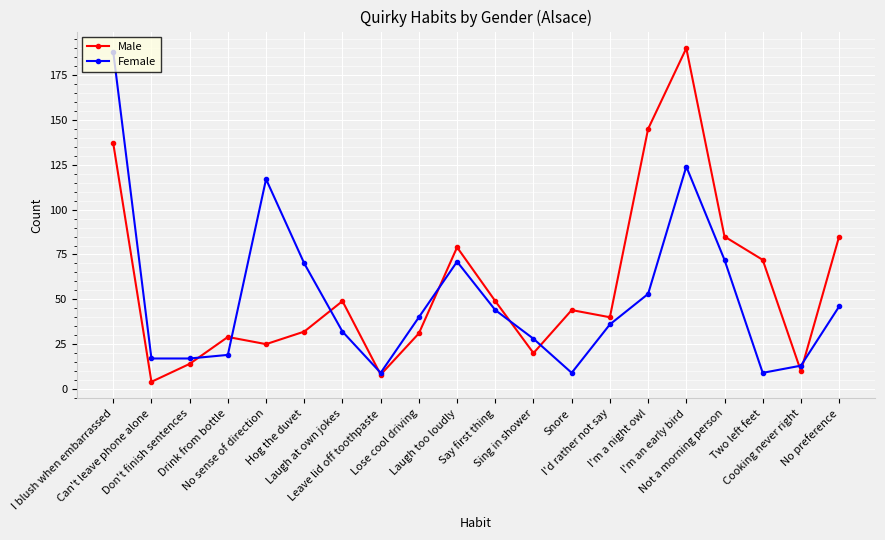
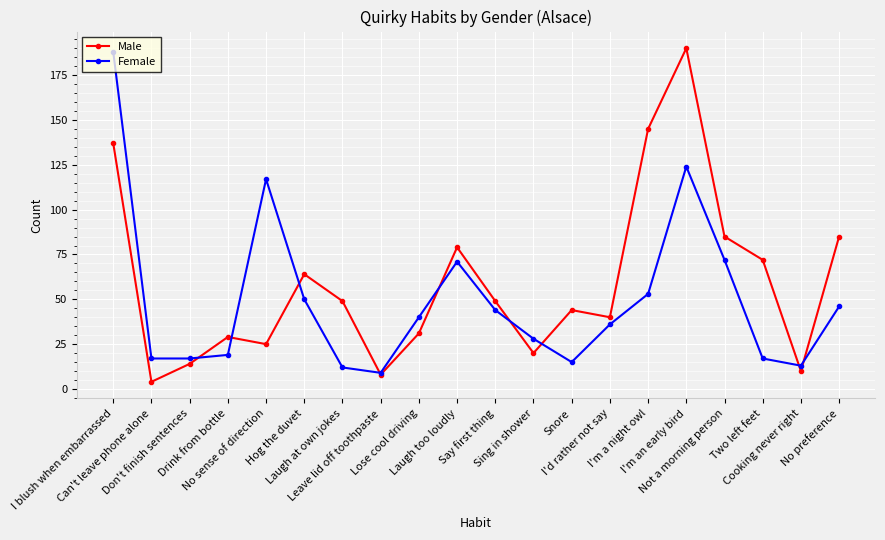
  {
    "Male": {
      "I blush when embarrassed": 137,
      "Can't leave phone alone": 4,
      "Don't finish sentences": 14,
      "Drink from bottle": 29,
      "No sense of direction": 25,
-     "Hog the duvet": 32,
+     "Hog the duvet": 64,
      "Laugh at own jokes": 49,
      "Lose cool driving": 31,
      "Laugh too loudly": 79,
      "Say first thing": 49,
      "Sing in shower": 20,
      "Snore": 44,
      "I'd rather not say": 40,
      "I'm a night owl": 145,
      "I'm an early bird": 190,
      "Not a morning person": 85,
      "Two left feet": 72,
      "Cooking never right": 10,
      "No preference": 85
    },
    "Female": {
      "Can't leave phone alone": 17,
      "Don't finish sentences": 17,
      "Drink from bottle": 19,
      "No sense of direction": 117,
-     "Hog the duvet": 70,
-     "Laugh at own jokes": 32,
+     "Hog the duvet": 50,
+     "Laugh at own jokes": 12,
      "Lose cool driving": 40,
      "Laugh too loudly": 71,
      "Say first thing": 44,
      "Sing in shower": 28,
-     "Snore": 9,
+     "Snore": 15,
      "I'd rather not say": 36,
      "I'm a night owl": 53,
      "I'm an early bird": 124,
      "Not a morning person": 72,
-     "Two left feet": 9,
+     "Two left feet": 17,
      "Cooking never right": 13,
      "No preference": 46
    }
  }
